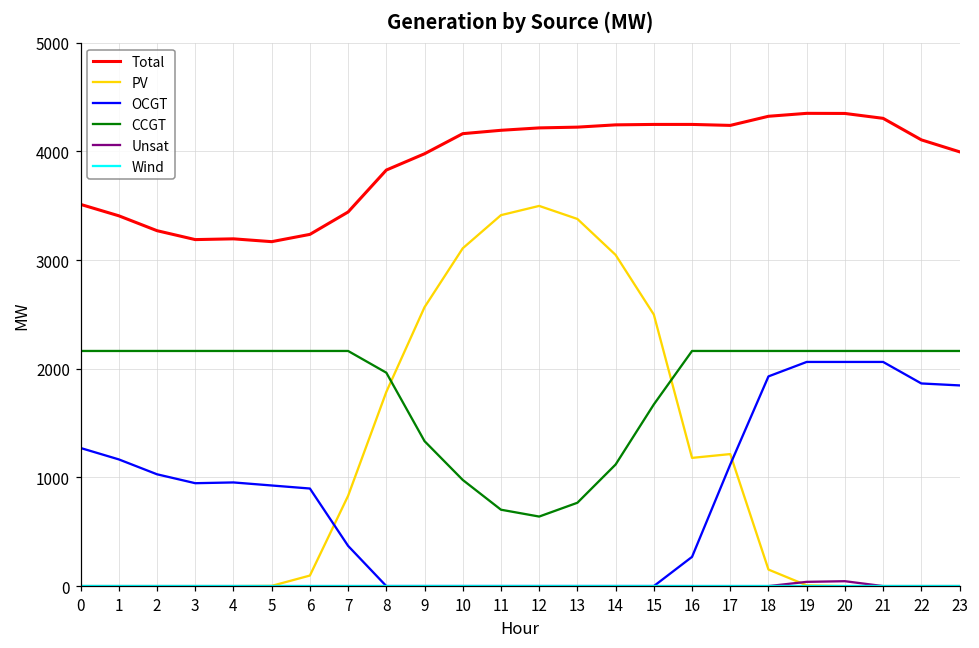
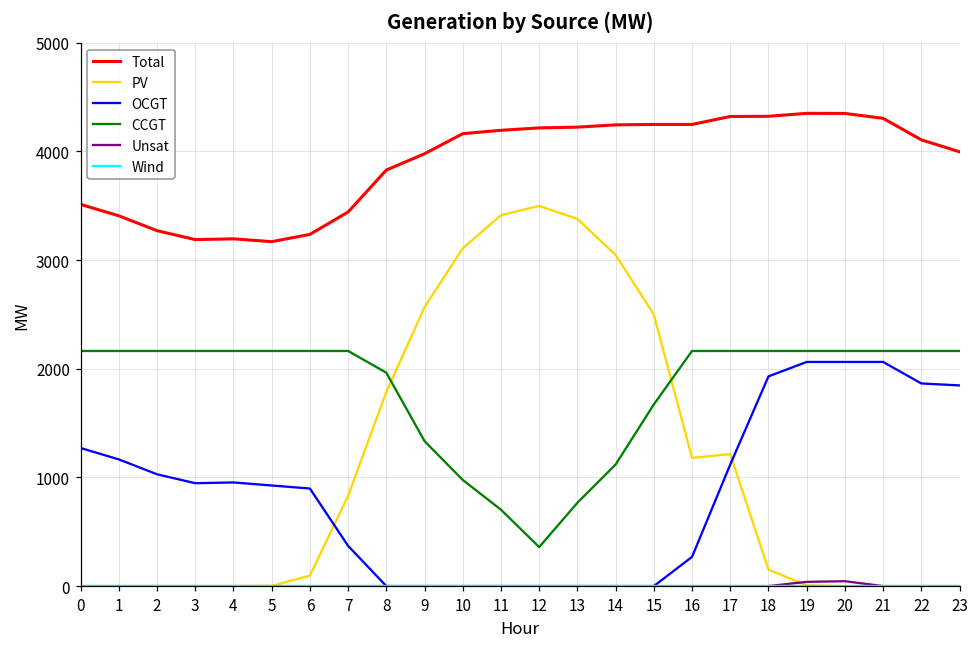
  {
    "Total": {
      "0": 3500,
      "1": 3400,
      "2": 3300,
      "3": 3200,
      "4": 3200,
      "5": 3200,
      "6": 3200,
      "7": 3400,
      "8": 3800,
      "9": 4000,
      "10": 4200,
      "11": 4200,
      "12": 4200,
      "13": 4200,
      "14": 4200,
      "15": 4200,
      "16": 4200,
-     "17": 4200,
+     "17": 4300,
      "18": 4300,
      "19": 4400,
      "20": 4400,
      "21": 4300,
      "22": 4100,
      "23": 4000
    },
    "PV": {
      "6": 100,
      "7": 800,
      "8": 1800,
      "9": 2600,
      "10": 3100,
      "11": 3400,
      "12": 3500,
      "13": 3400,
      "14": 3000,
      "15": 2500,
      "16": 1200,
      "17": 1200,
      "18": 200
    },
    "OCGT": {
      "0": 1300,
      "1": 1200,
      "2": 1000,
      "3": 900,
      "4": 1000,
      "5": 900,
      "6": 900,
      "7": 400,
      "16": 300,
      "17": 1100,
      "18": 1900,
      "19": 2100,
      "20": 2100,
      "21": 2100,
      "22": 1900,
      "23": 1800
    },
    "CCGT": {
      "0": 2200,
      "1": 2200,
      "2": 2200,
      "3": 2200,
      "4": 2200,
      "5": 2200,
      "6": 2200,
      "7": 2200,
      "8": 2000,
      "9": 1300,
      "10": 1000,
      "11": 700,
-     "12": 600,
+     "12": 400,
      "13": 800,
      "14": 1100,
      "15": 1700,
      "16": 2200,
      "17": 2200,
      "18": 2200,
      "19": 2200,
      "20": 2200,
      "21": 2200,
      "22": 2200,
      "23": 2200
    },
    "Unsat": {
      "19": 0,
      "20": 0
    }
  }
